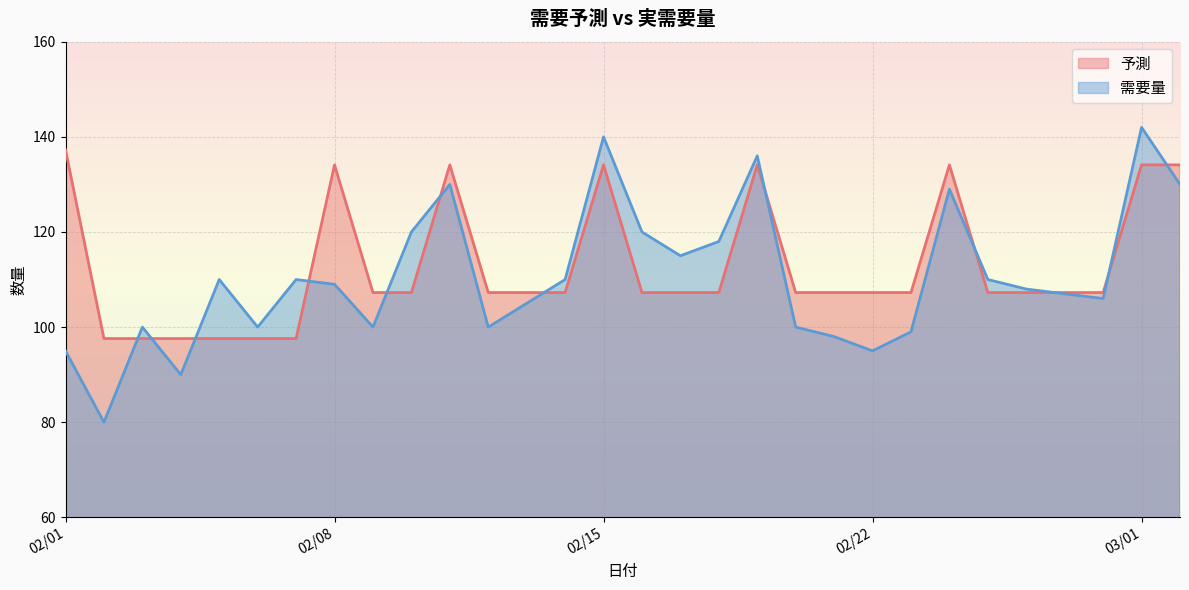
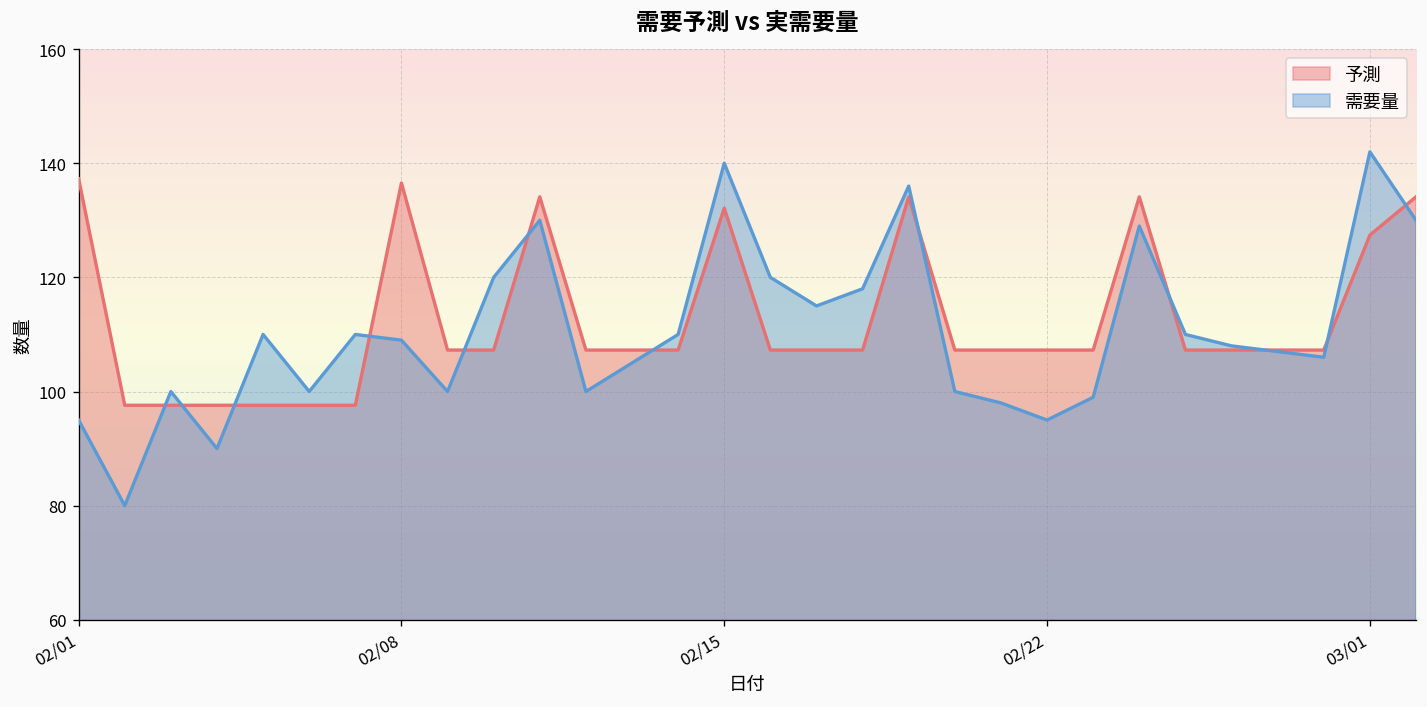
  {
    "予測": {
      "02/01": 137,
-     "02/08": 134,
-     "02/15": 134,
+     "02/08": 137,
+     "02/15": 132,
      "02/22": 107,
-     "03/01": 134
+     "03/01": 127
    },
    "需要量": {
      "02/01": 95,
      "02/08": 109,
      "02/15": 140,
      "02/22": 95,
      "03/01": 142
    }
  }
